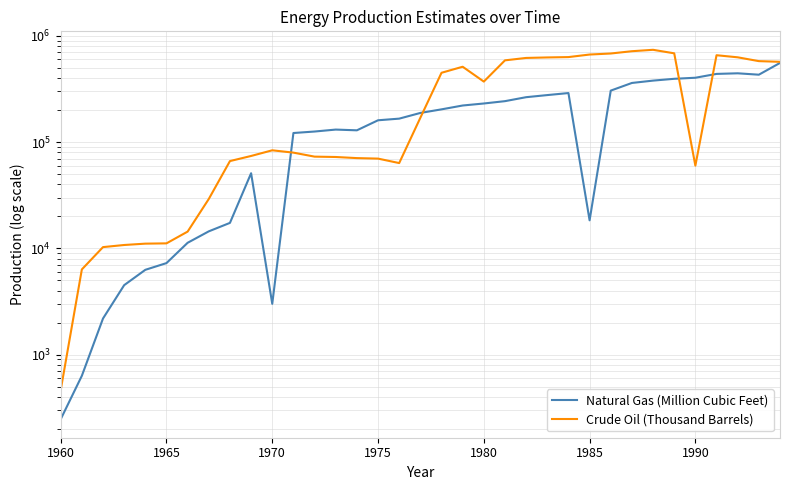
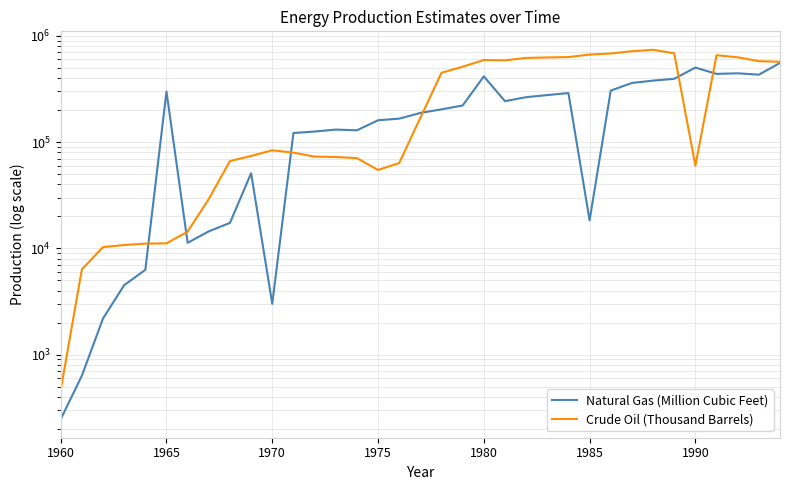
  {
    "Natural Gas (Million Cubic Feet)": {
      "1960": 250,
-     "1965": 7000,
+     "1965": 300000,
      "1970": 3000,
      "1975": 160000,
-     "1980": 230000,
+     "1980": 410000,
      "1985": 18000,
-     "1990": 400000
+     "1990": 500000
    },
    "Crude Oil (Thousand Barrels)": {
      "1960": 500,
      "1965": 11000,
      "1970": 80000,
-     "1975": 70000,
-     "1980": 370000,
+     "1975": 50000,
+     "1980": 600000,
      "1985": 700000,
      "1990": 60000
    }
  }
